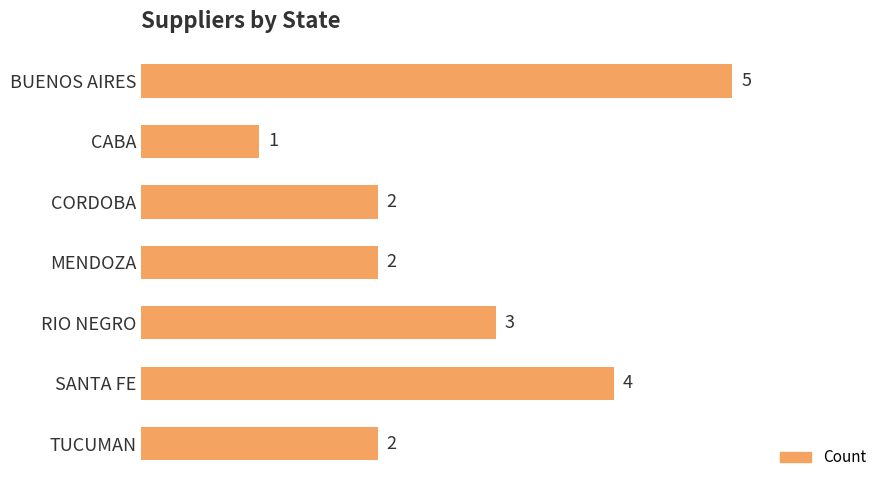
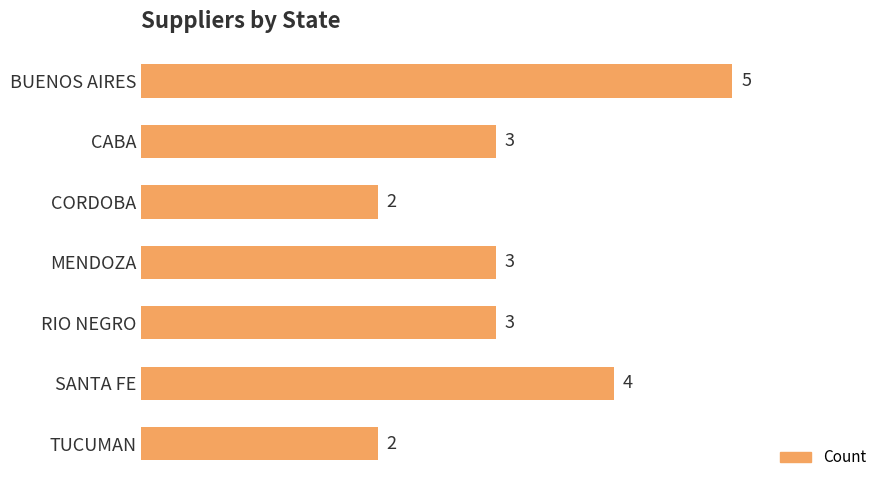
  {
    "BUENOS AIRES": 5,
-   "CABA": 1,
+   "CABA": 3,
    "CORDOBA": 2,
-   "MENDOZA": 2,
+   "MENDOZA": 3,
    "RIO NEGRO": 3,
    "SANTA FE": 4,
    "TUCUMAN": 2
  }
